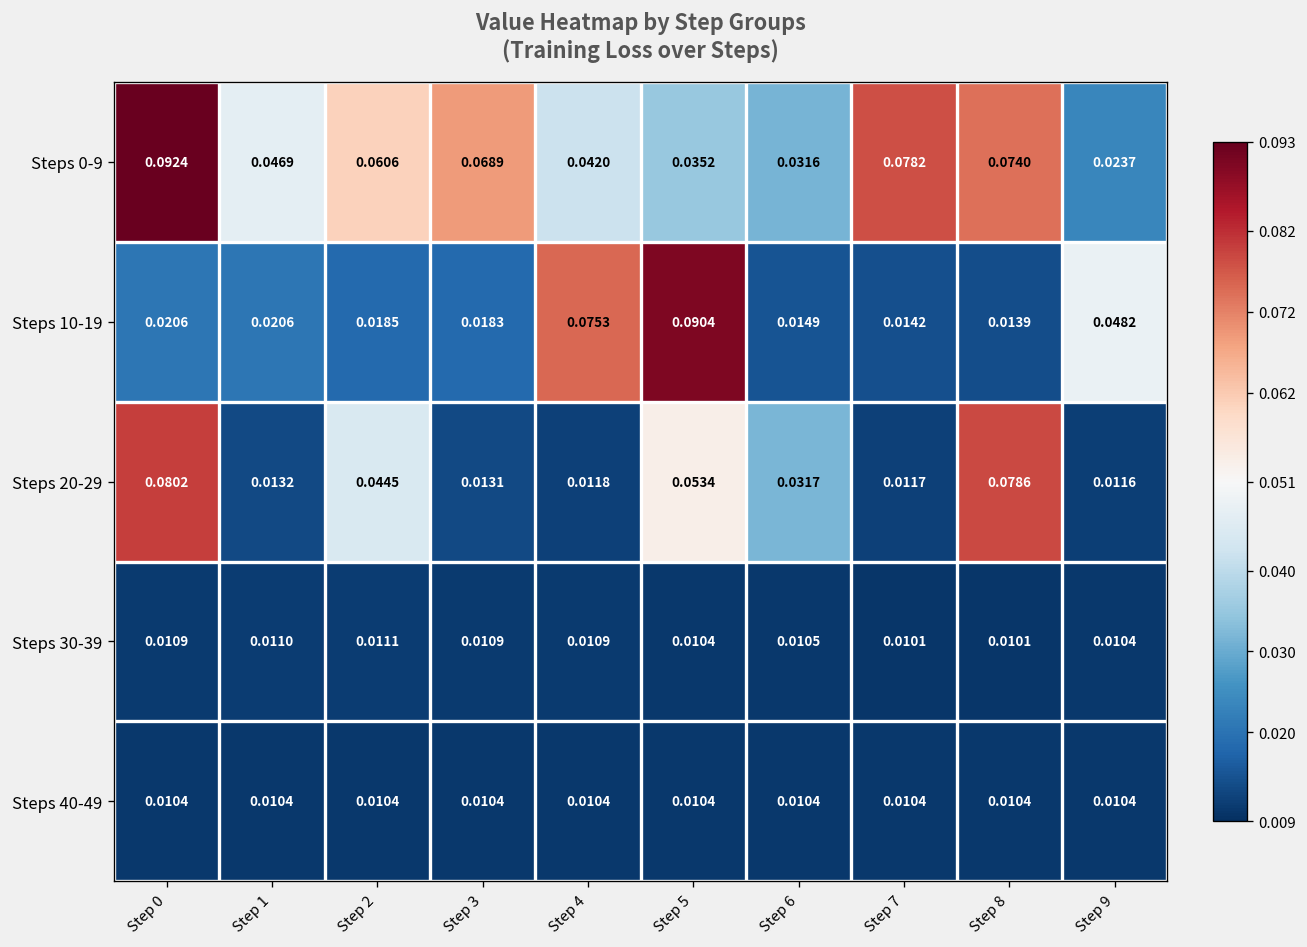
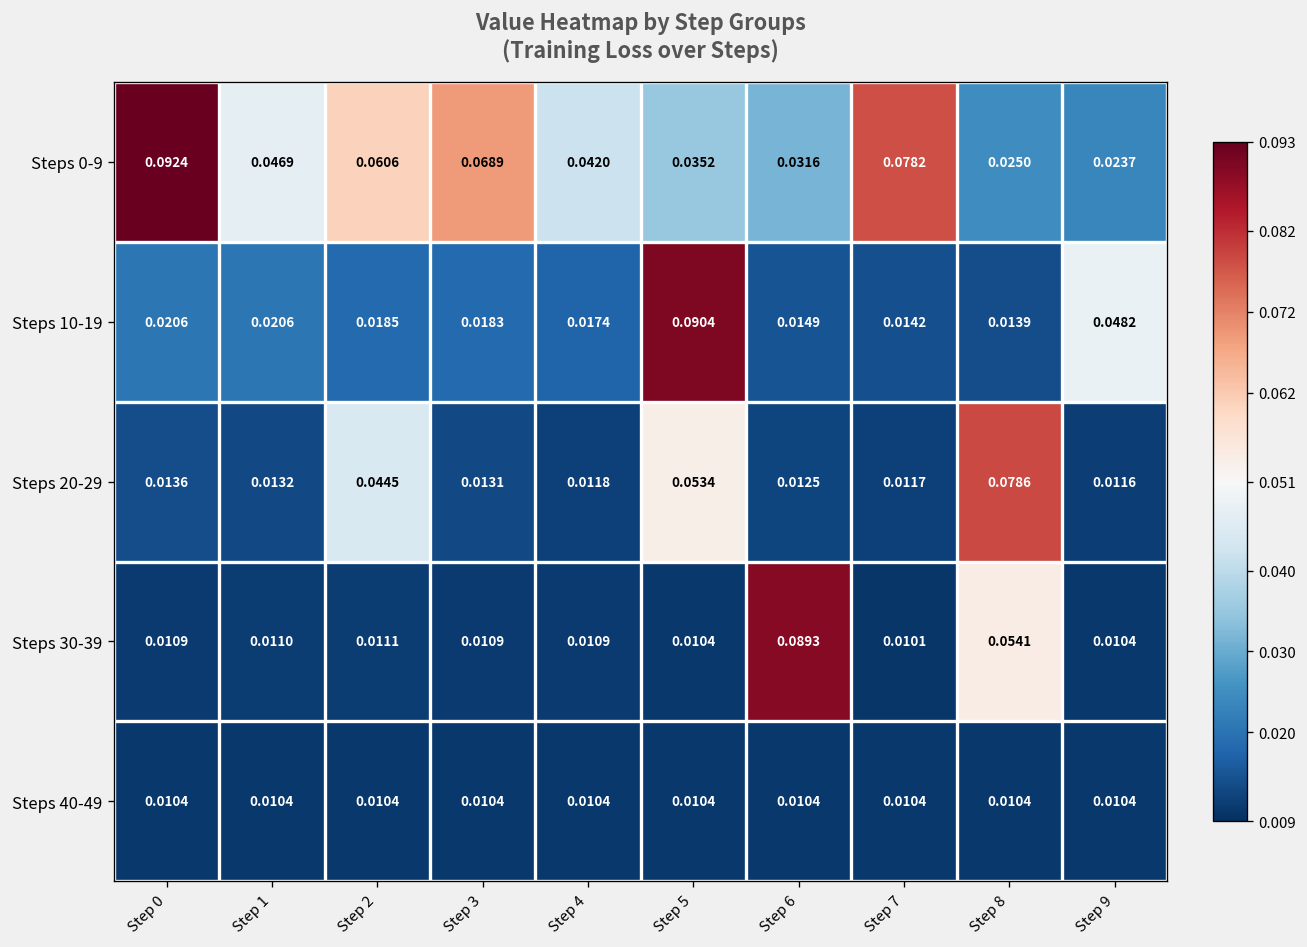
  {
    "Steps 0-9": {
      "Step 0": 0.0924,
      "Step 1": 0.0469,
      "Step 2": 0.0606,
      "Step 3": 0.0689,
      "Step 4": 0.0420,
      "Step 5": 0.0352,
      "Step 6": 0.0316,
      "Step 7": 0.0782,
-     "Step 8": 0.0740,
+     "Step 8": 0.0250,
      "Step 9": 0.0237
    },
    "Steps 10-19": {
      "Step 0": 0.0206,
      "Step 1": 0.0206,
      "Step 2": 0.0185,
      "Step 3": 0.0183,
-     "Step 4": 0.0753,
+     "Step 4": 0.0174,
      "Step 5": 0.0904,
      "Step 6": 0.0149,
      "Step 7": 0.0142,
      "Step 8": 0.0139,
      "Step 9": 0.0482
    },
    "Steps 20-29": {
-     "Step 0": 0.0802,
+     "Step 0": 0.0136,
      "Step 1": 0.0132,
      "Step 2": 0.0445,
      "Step 3": 0.0131,
      "Step 4": 0.0118,
      "Step 5": 0.0534,
-     "Step 6": 0.0317,
+     "Step 6": 0.0125,
      "Step 7": 0.0117,
      "Step 8": 0.0786,
      "Step 9": 0.0116
    },
    "Steps 30-39": {
      "Step 0": 0.0109,
      "Step 1": 0.0110,
      "Step 2": 0.0111,
      "Step 3": 0.0109,
      "Step 4": 0.0109,
      "Step 5": 0.0104,
-     "Step 6": 0.0105,
+     "Step 6": 0.0893,
      "Step 7": 0.0101,
-     "Step 8": 0.0101,
+     "Step 8": 0.0541,
      "Step 9": 0.0104
    },
    "Steps 40-49": {
      "Step 0": 0.0104,
      "Step 1": 0.0104,
      "Step 2": 0.0104,
      "Step 3": 0.0104,
      "Step 4": 0.0104,
      "Step 5": 0.0104,
      "Step 6": 0.0104,
      "Step 7": 0.0104,
      "Step 8": 0.0104,
      "Step 9": 0.0104
    }
  }
